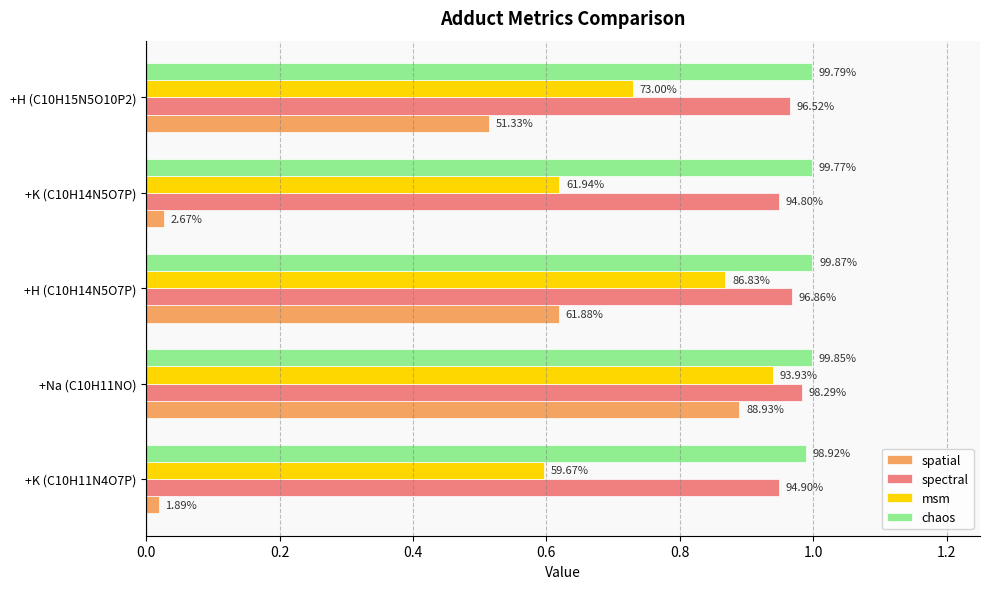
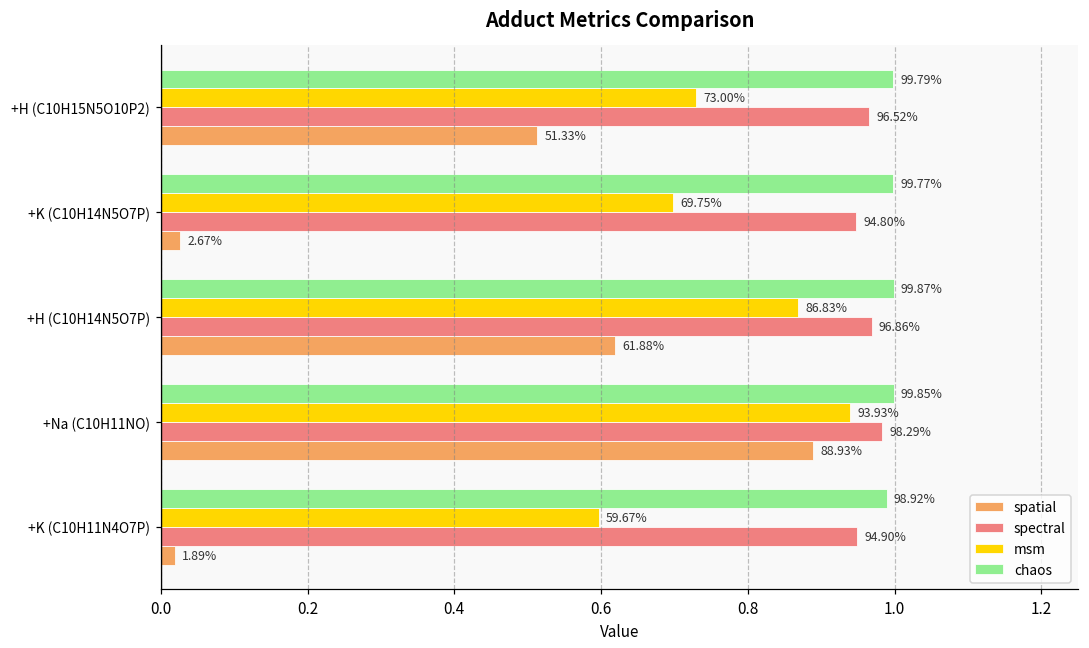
  {
    "msm": {
      "+H (C10H15N5O10P2)": "73.00%",
-     "+K (C10H14N5O7P)": "61.94%",
+     "+K (C10H14N5O7P)": "69.75%",
      "+H (C10H14N5O7P)": "86.83%",
      "+Na (C10H11NO)": "93.93%",
      "+K (C10H11N4O7P)": "59.67%"
    },
    "chaos": {
      "+H (C10H15N5O10P2)": "99.79%",
      "+K (C10H14N5O7P)": "99.77%",
      "+H (C10H14N5O7P)": "99.87%",
      "+Na (C10H11NO)": "99.85%",
      "+K (C10H11N4O7P)": "98.92%"
    }
  }
